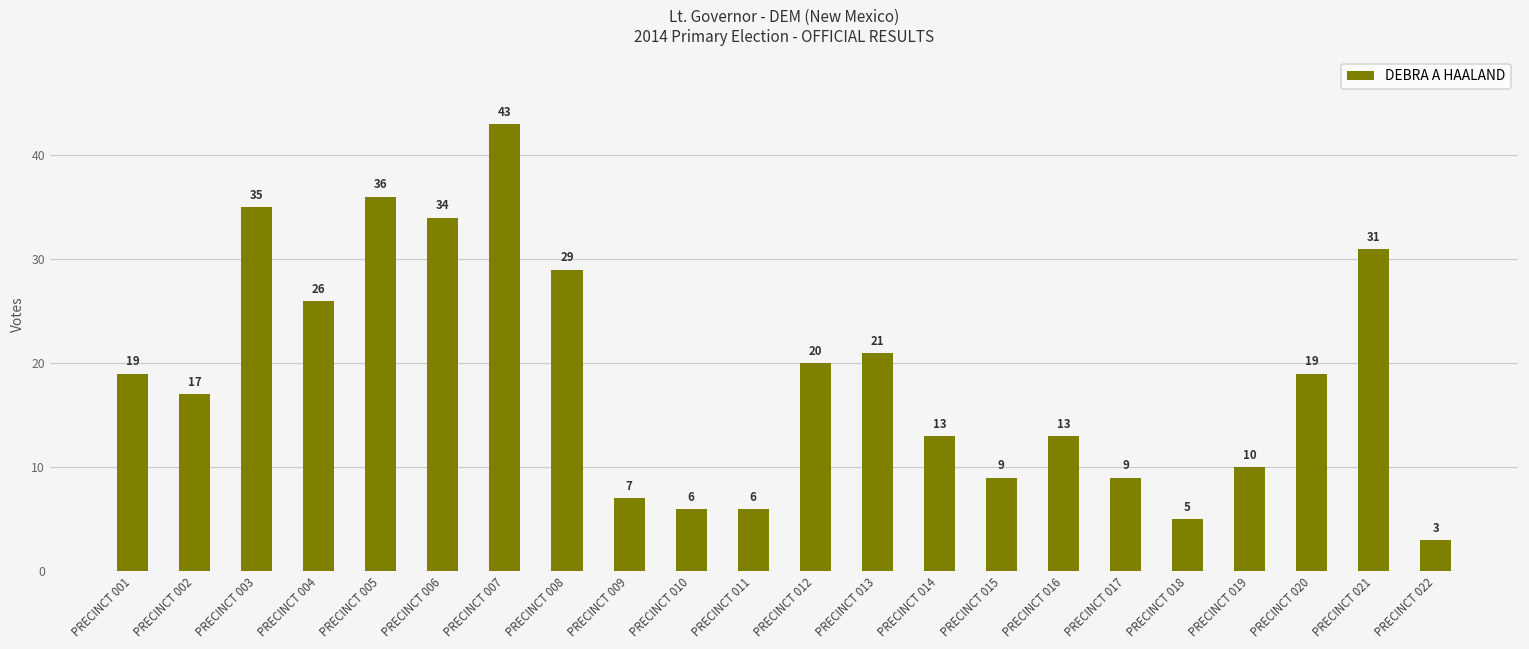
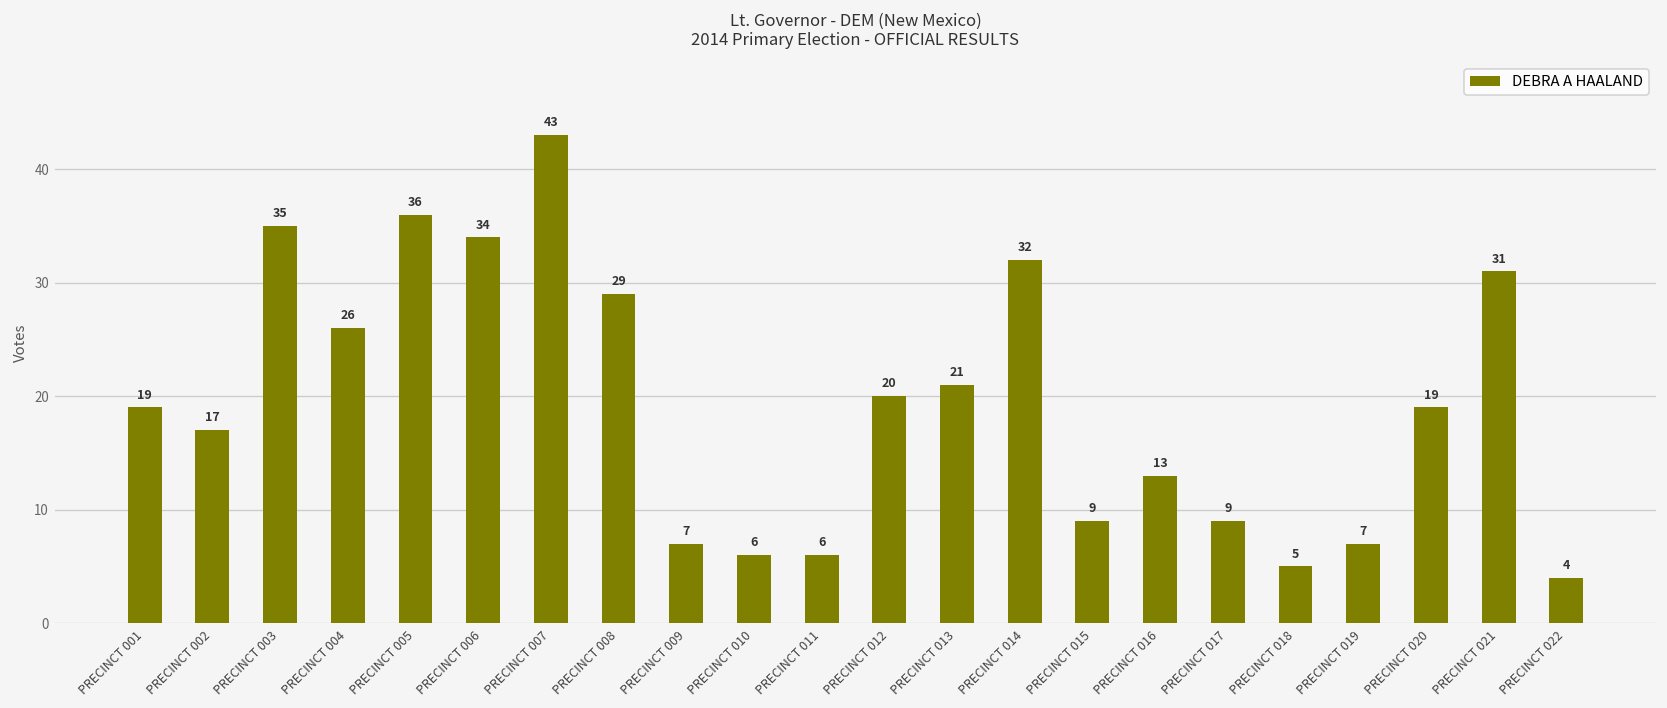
  {
    "PRECINCT 001": 19,
    "PRECINCT 002": 17,
    "PRECINCT 003": 35,
    "PRECINCT 004": 26,
    "PRECINCT 005": 36,
    "PRECINCT 006": 34,
    "PRECINCT 007": 43,
    "PRECINCT 008": 29,
    "PRECINCT 009": 7,
    "PRECINCT 010": 6,
    "PRECINCT 011": 6,
    "PRECINCT 012": 20,
    "PRECINCT 013": 21,
-   "PRECINCT 014": 13,
+   "PRECINCT 014": 32,
    "PRECINCT 015": 9,
    "PRECINCT 016": 13,
    "PRECINCT 017": 9,
    "PRECINCT 018": 5,
-   "PRECINCT 019": 10,
+   "PRECINCT 019": 7,
    "PRECINCT 020": 19,
    "PRECINCT 021": 31,
-   "PRECINCT 022": 3
+   "PRECINCT 022": 4
  }
